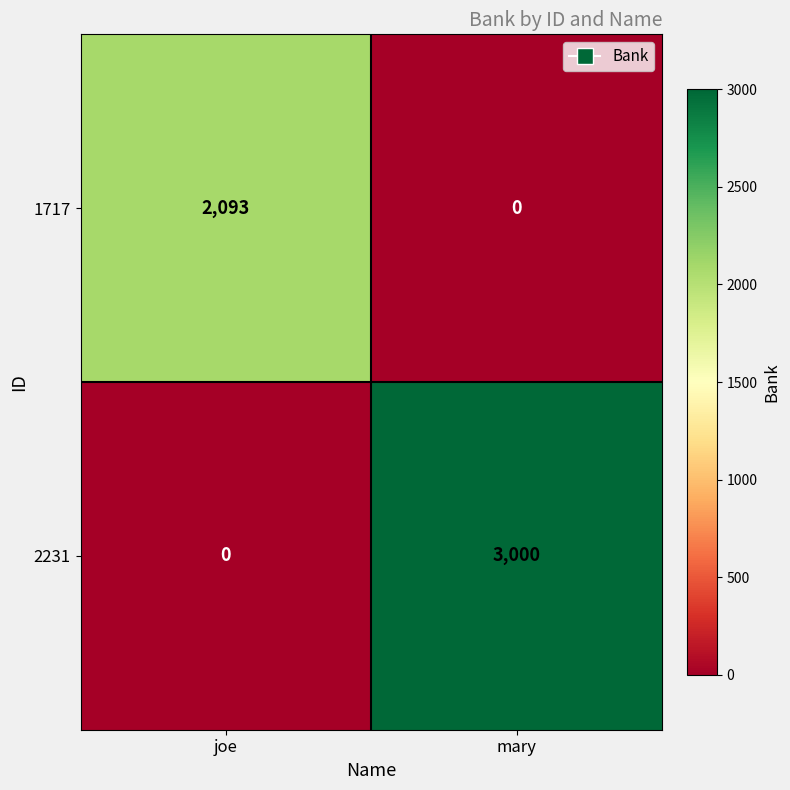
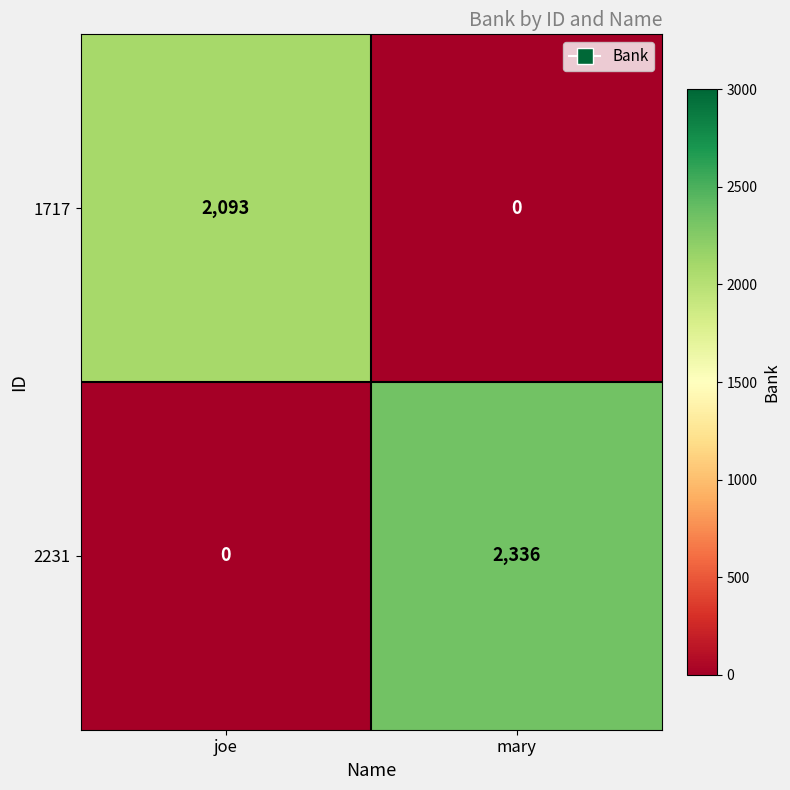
  {
    "1717": {
      "joe": "2,093",
      "mary": "0"
    },
    "2231": {
      "joe": "0",
-     "mary": "3,000"
+     "mary": "2,336"
    }
  }
